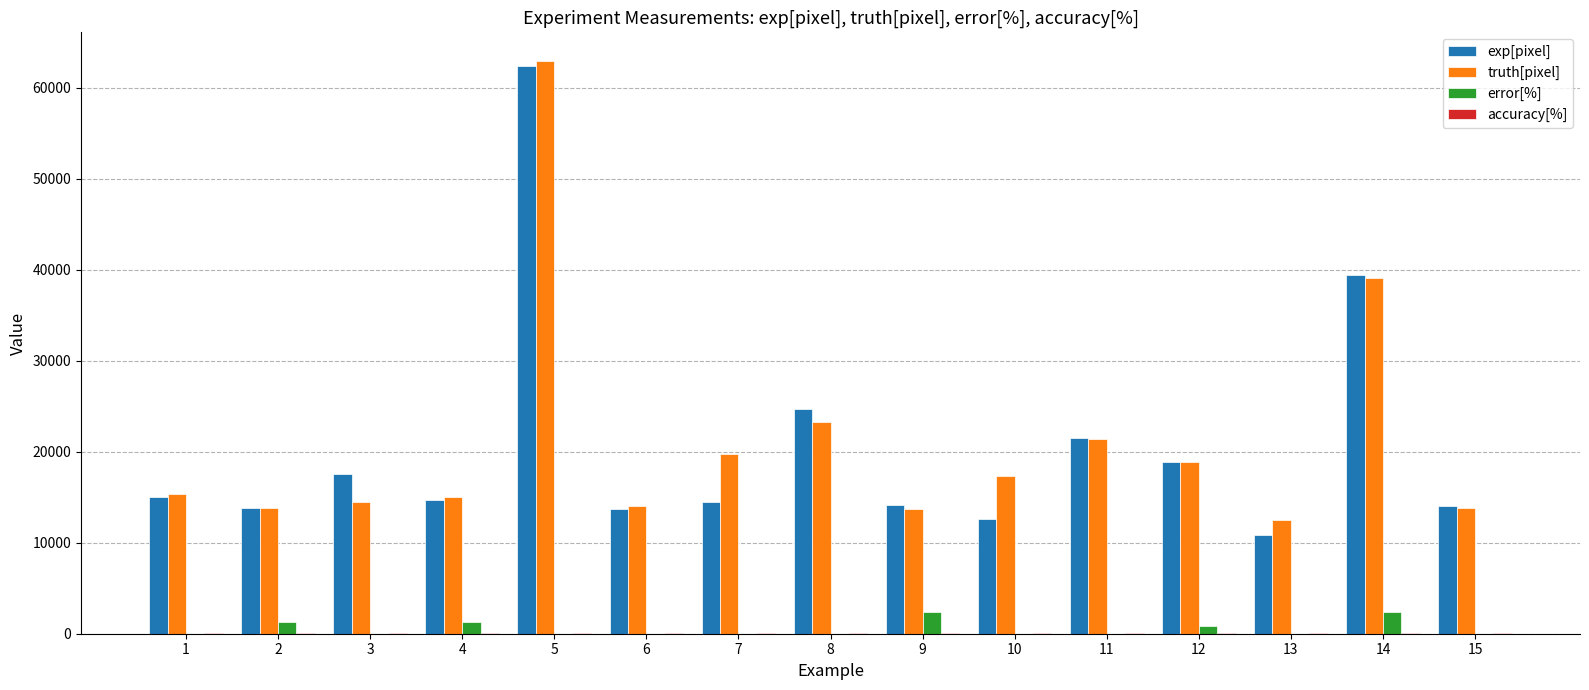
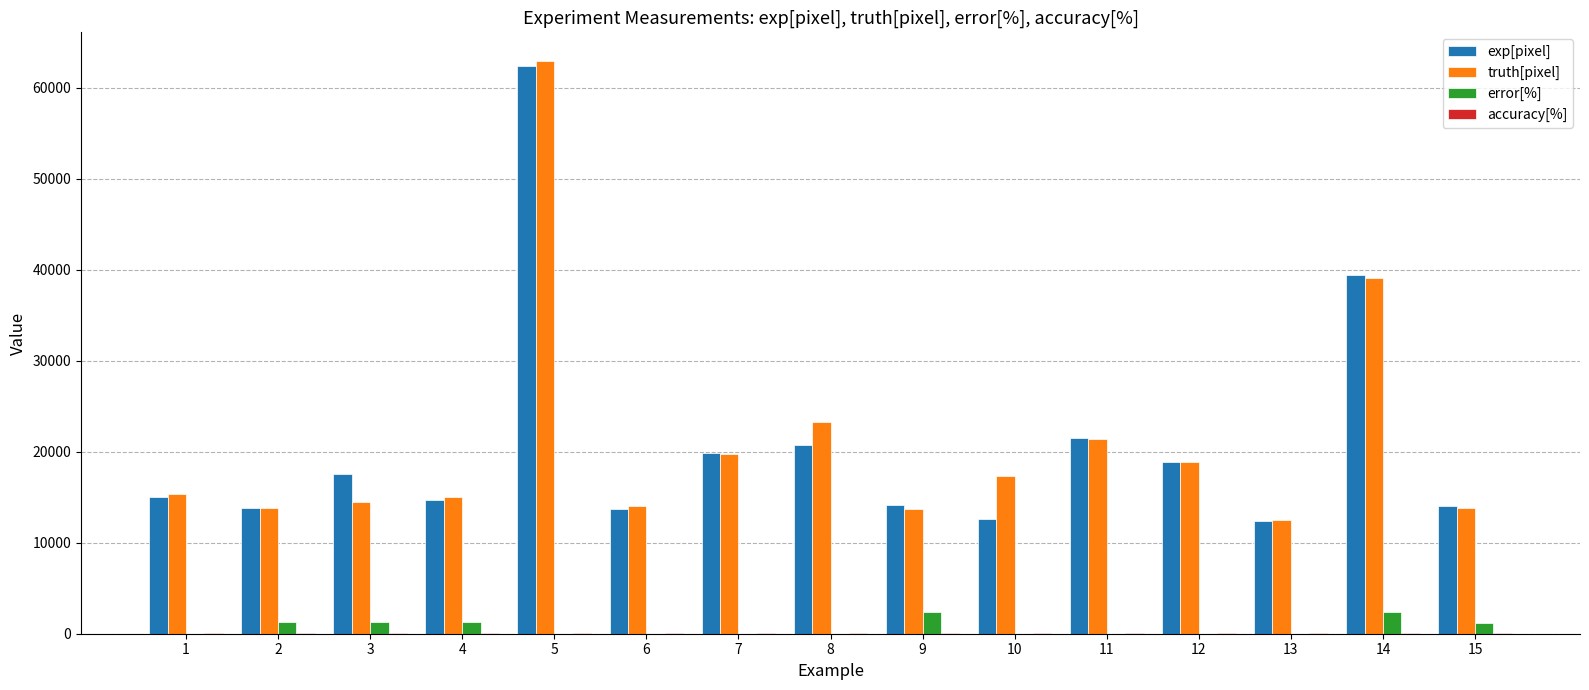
  {
    "exp[pixel]": {
      "1": 15000,
      "2": 14000,
      "3": 18000,
      "4": 15000,
      "5": 62000,
      "6": 14000,
-     "7": 14000,
-     "8": 25000,
+     "7": 20000,
+     "8": 21000,
      "9": 14000,
      "10": 13000,
      "11": 22000,
      "12": 19000,
-     "13": 11000,
+     "13": 12000,
      "14": 39000,
      "15": 14000
    },
    "truth[pixel]": {
      "1": 15000,
      "2": 14000,
      "3": 14000,
      "4": 15000,
      "5": 63000,
      "6": 14000,
      "7": 20000,
      "8": 23000,
      "9": 14000,
      "10": 17000,
      "11": 21000,
      "12": 19000,
      "13": 12000,
      "14": 39000,
      "15": 14000
    },
    "error[%]": {
      "2": 1000,
-     "3": 0,
+     "3": 1000,
      "4": 1000,
      "9": 2000,
-     "12": 1000,
+     "12": 0,
      "14": 2000,
-     "15": 0
+     "15": 1000
    }
  }
